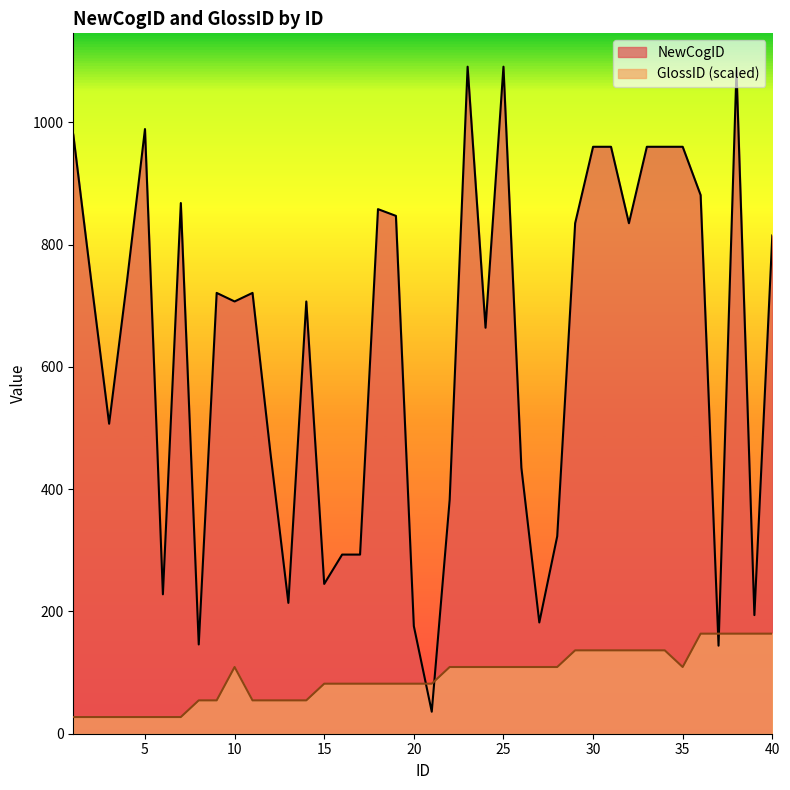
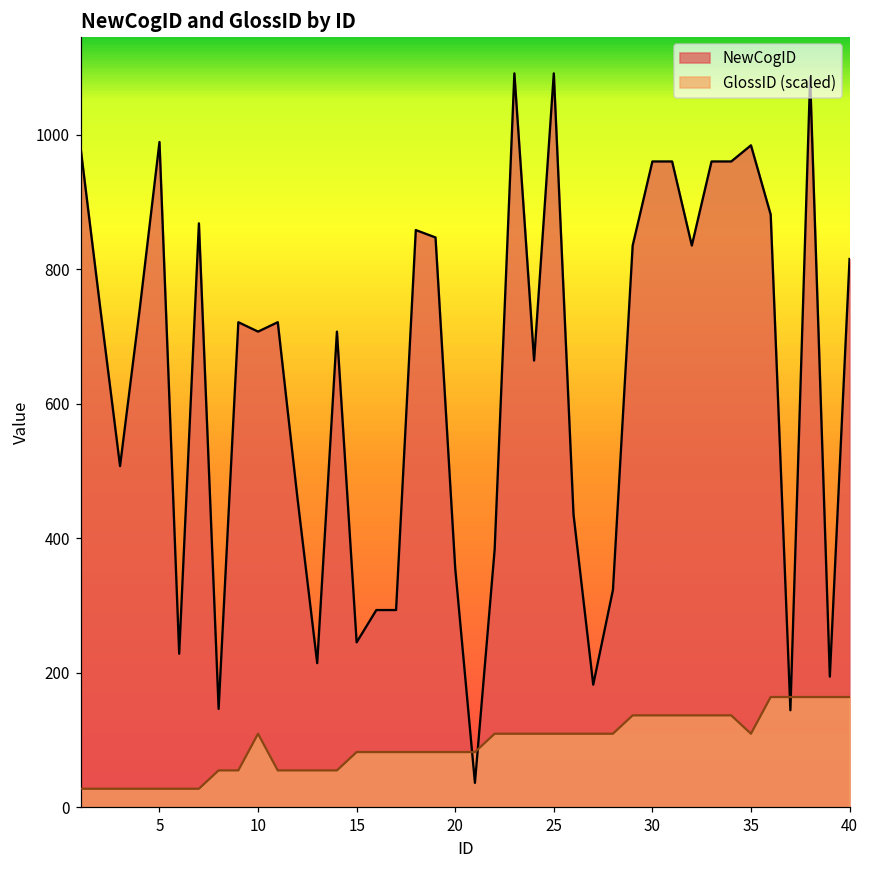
  {
    "NewCogID": {
      "5": 990,
      "10": 710,
      "15": 250,
-     "20": 180,
+     "20": 360,
      "25": 1090,
      "30": 960,
-     "35": 960,
+     "35": 980,
      "40": 820
    },
    "GlossID (scaled)": {
      "5": 30,
      "10": 110,
      "15": 80,
      "20": 80,
      "25": 110,
      "30": 140,
      "35": 110,
      "40": 160
    }
  }
